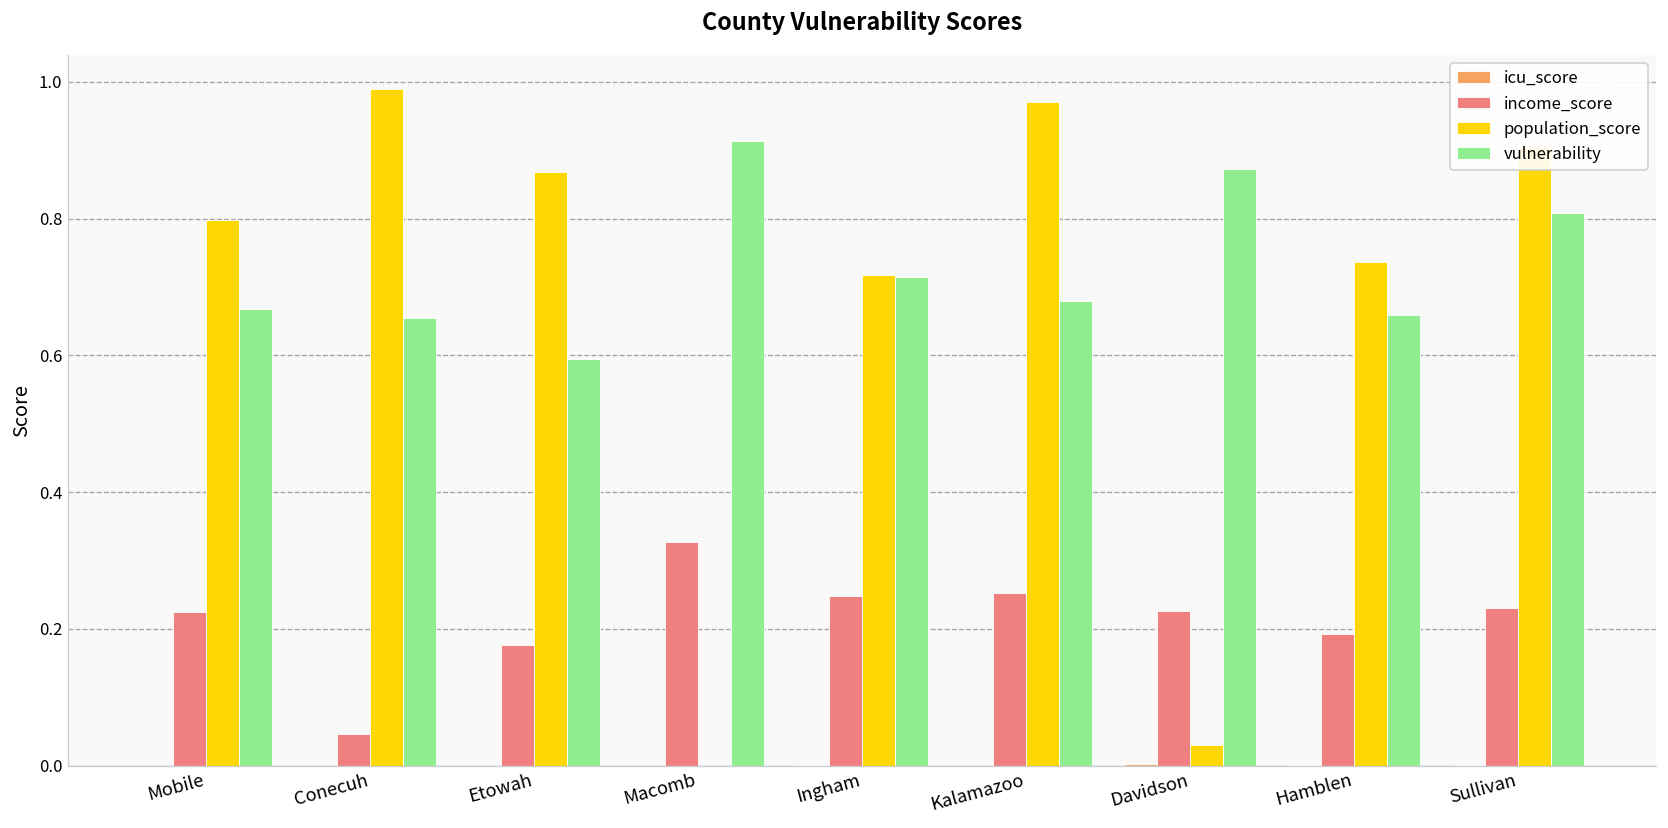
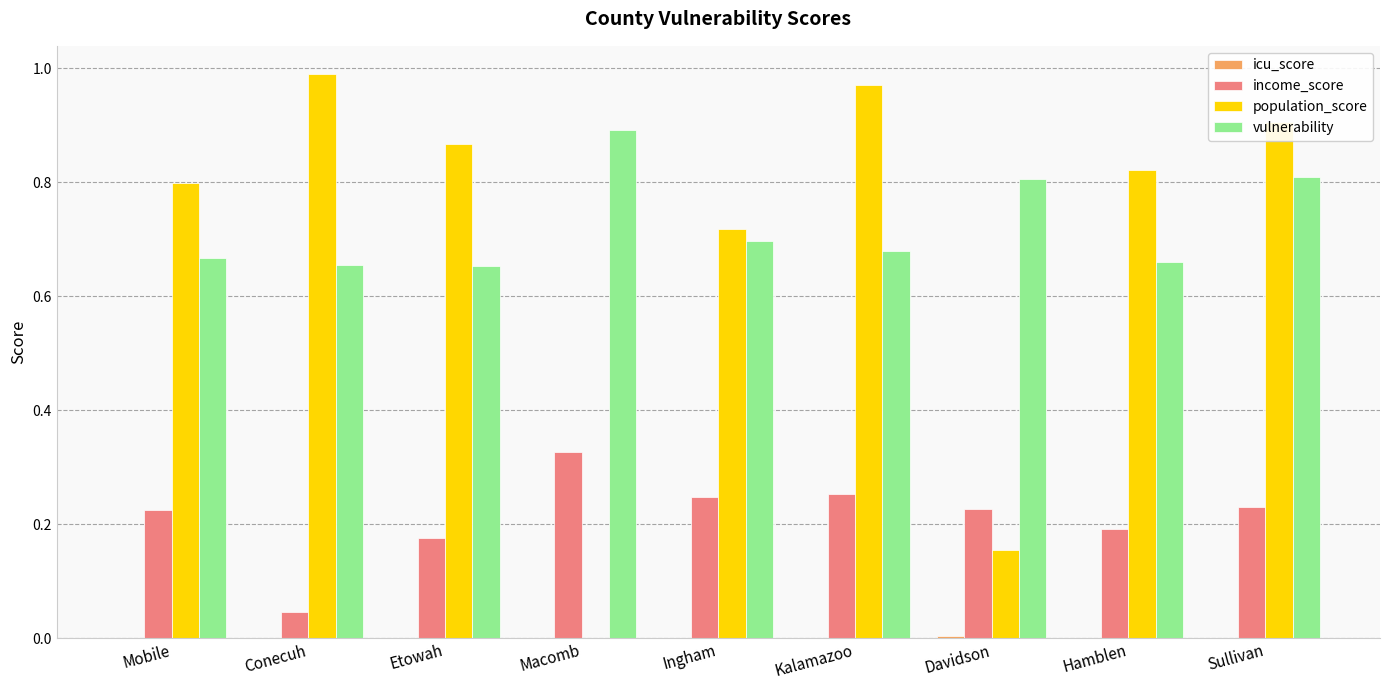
  {
    "population_score": {
      "Mobile": 0.80,
      "Conecuh": 0.99,
      "Etowah": 0.87,
      "Macomb": 0.00,
      "Ingham": 0.72,
      "Kalamazoo": 0.97,
-     "Davidson": 0.03,
-     "Hamblen": 0.74
+     "Davidson": 0.15,
+     "Hamblen": 0.82
    },
    "vulnerability": {
      "Mobile": 0.67,
      "Conecuh": 0.65,
-     "Etowah": 0.60,
-     "Macomb": 0.91,
-     "Ingham": 0.71,
+     "Etowah": 0.65,
+     "Macomb": 0.89,
+     "Ingham": 0.70,
      "Kalamazoo": 0.68,
-     "Davidson": 0.87,
+     "Davidson": 0.81,
      "Hamblen": 0.66,
      "Sullivan": 0.81
    }
  }
